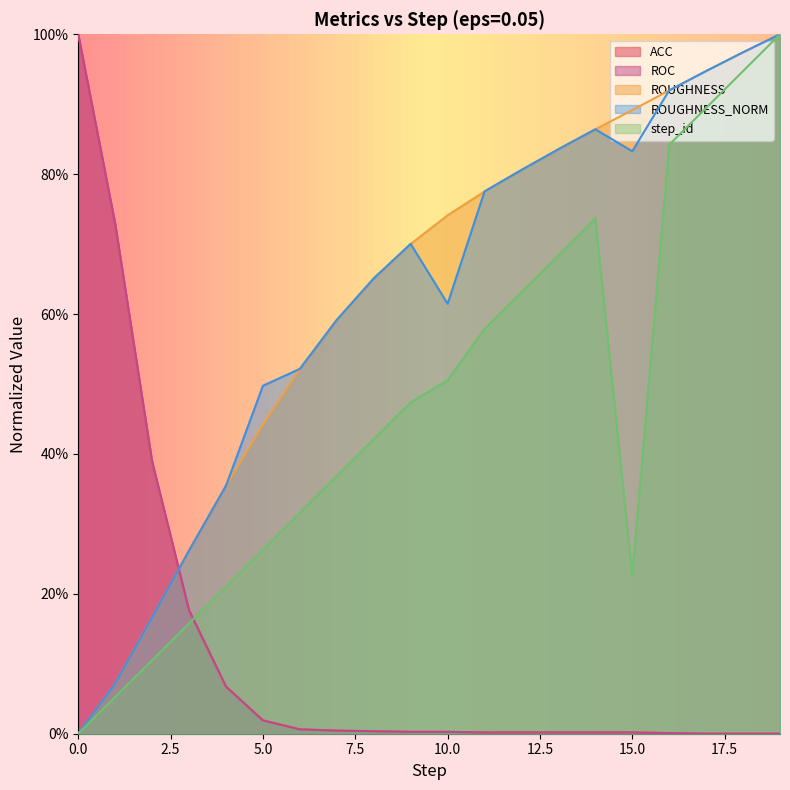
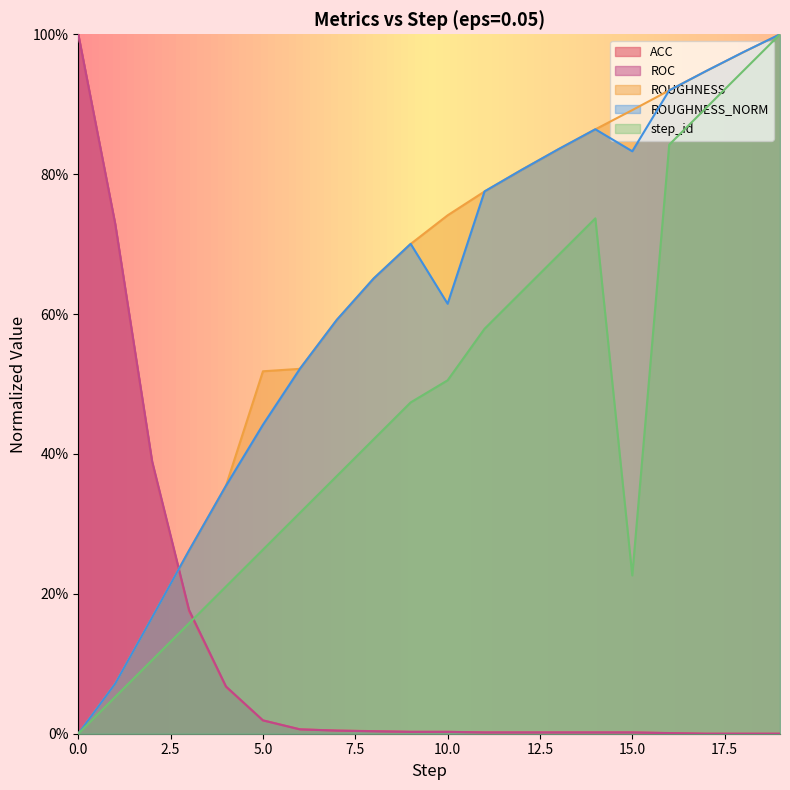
  {
    "ROUGHNESS": {
-     "5.0": "44%",
+     "5.0": "52%",
      "10.0": "74%"
    },
    "ROUGHNESS_NORM": {
-     "5.0": "50%",
+     "5.0": "44%",
      "10.0": "61%",
      "15.0": "83%"
    },
    "step_id": {
      "5.0": "26%",
      "10.0": "51%",
      "15.0": "23%"
    }
  }
